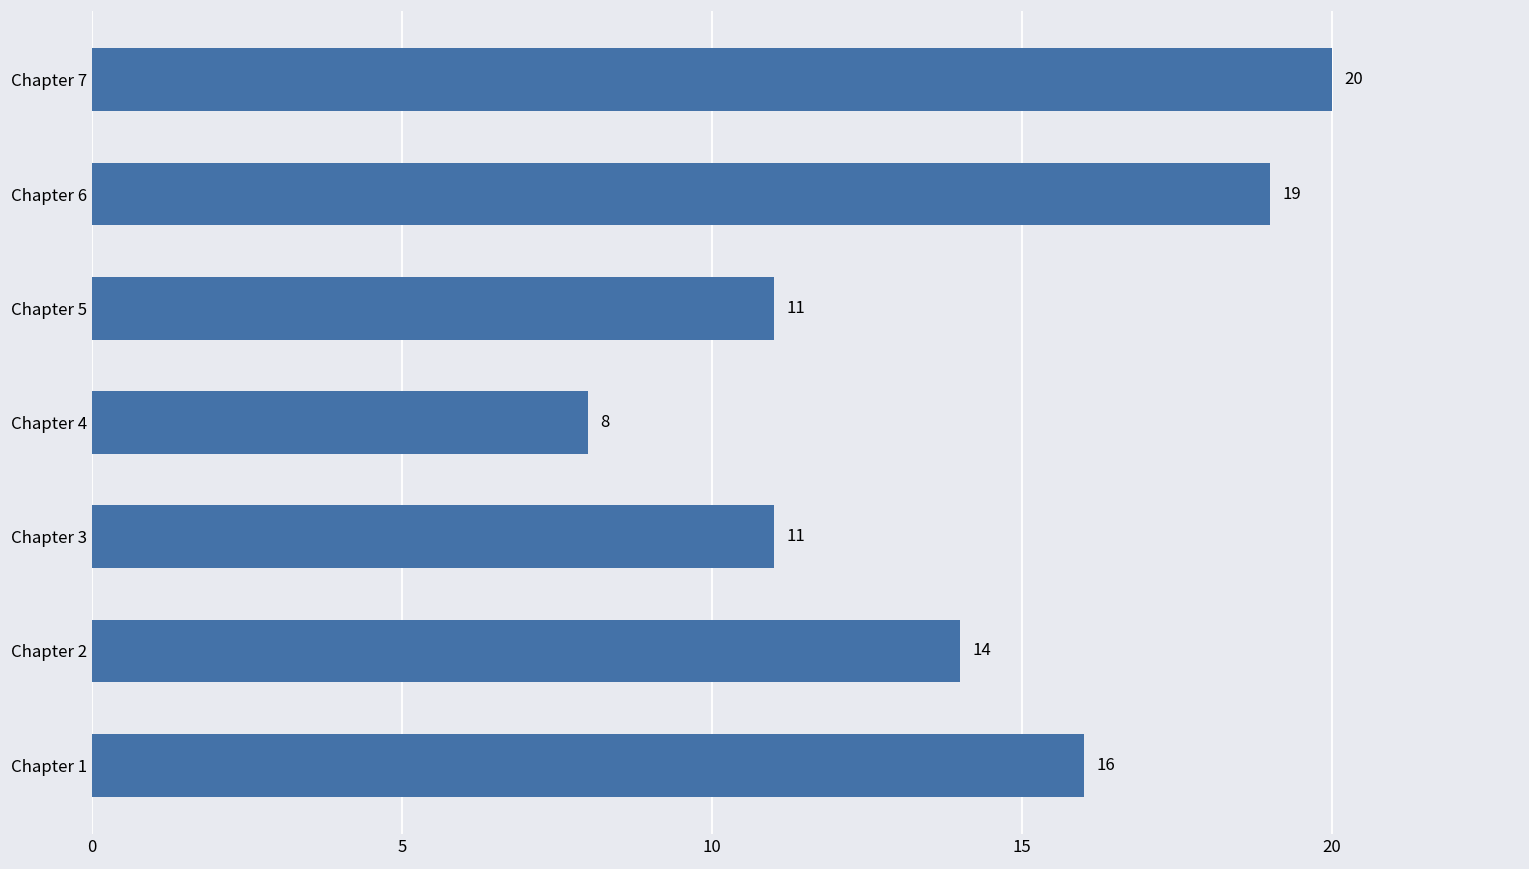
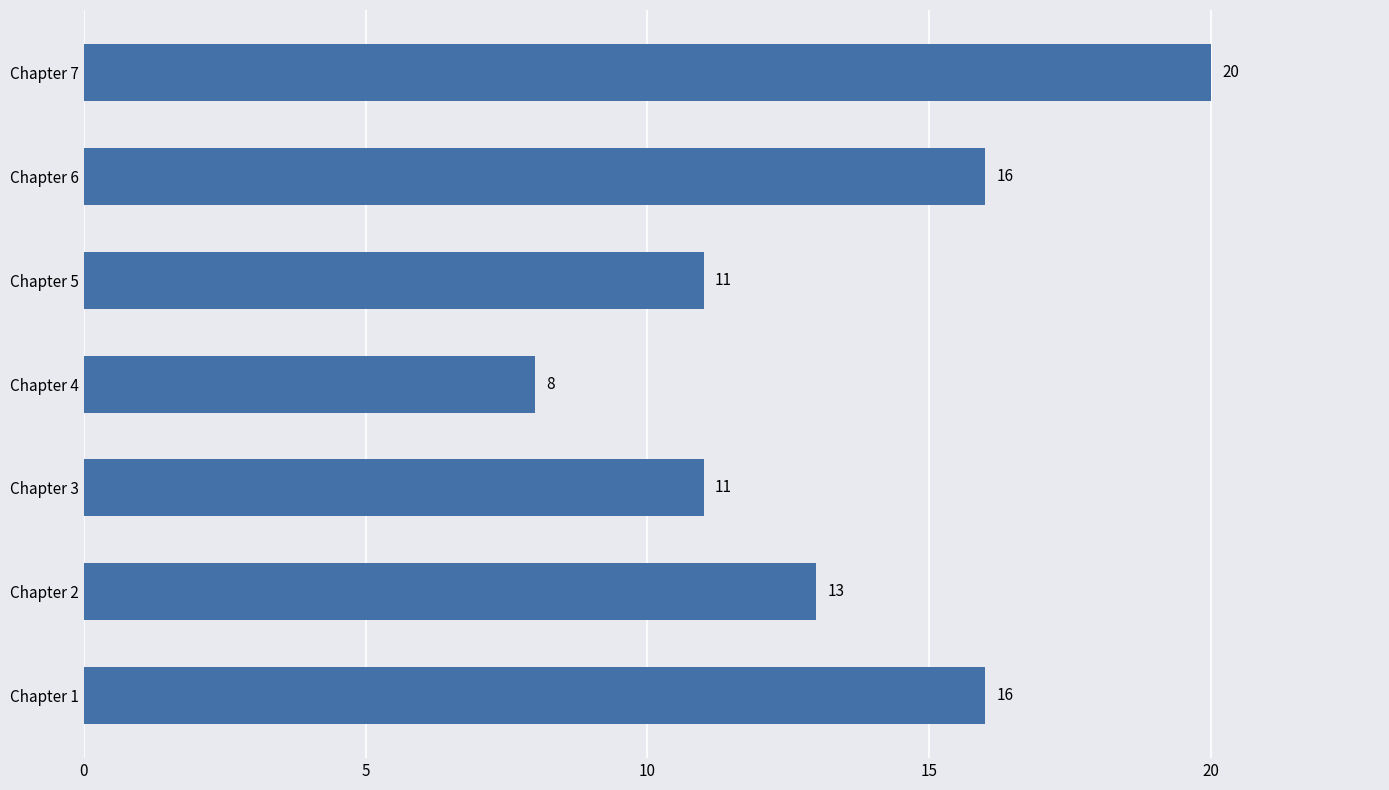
  {
    "Chapter 7": 20,
-   "Chapter 6": 19,
+   "Chapter 6": 16,
    "Chapter 5": 11,
    "Chapter 4": 8,
    "Chapter 3": 11,
-   "Chapter 2": 14,
+   "Chapter 2": 13,
    "Chapter 1": 16
  }
